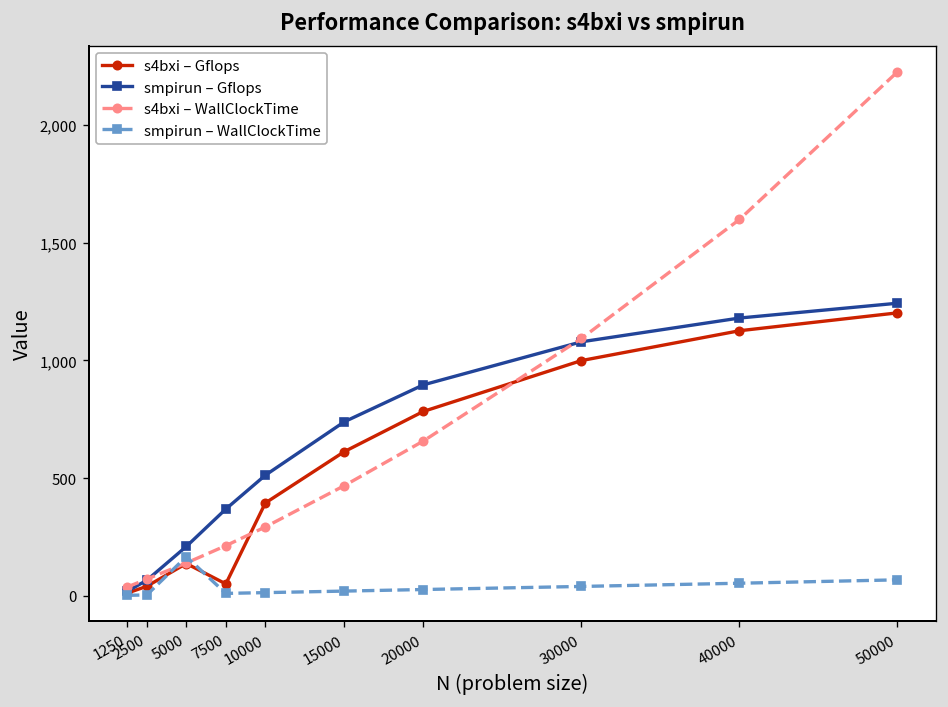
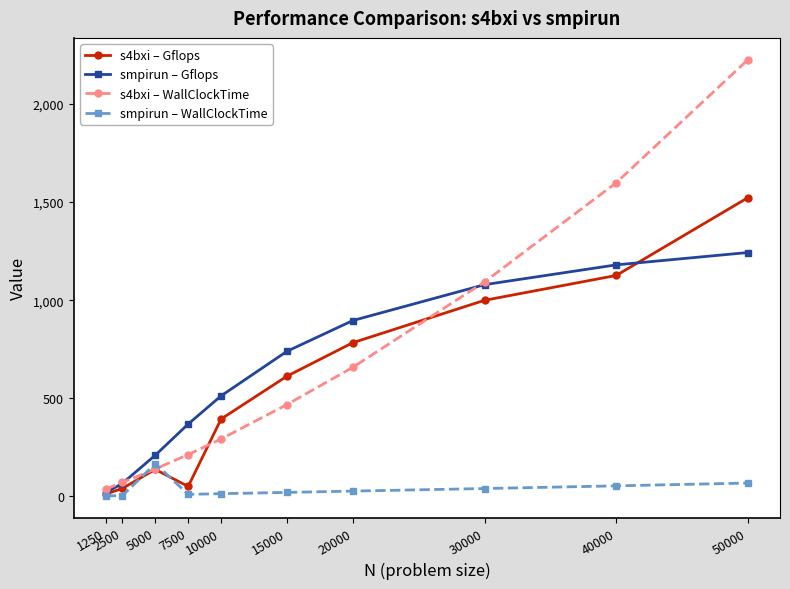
  {
    "s4bxi – Gflops": {
      "2500": "40",
      "7500": "50",
      "10000": "390",
      "15000": "610",
      "20000": "780",
      "30000": "1,000",
      "40000": "1,130",
-     "50000": "1,200"
+     "50000": "1,520"
    },
    "smpirun – Gflops": {
      "5000": "210",
      "7500": "370",
      "10000": "510",
      "15000": "740",
      "20000": "900",
      "30000": "1,080",
      "40000": "1,180",
      "50000": "1,240"
    },
    "s4bxi – WallClockTime": {
      "1250": "40",
      "7500": "210",
      "10000": "290",
      "15000": "470",
      "20000": "660",
      "30000": "1,090",
      "40000": "1,600",
      "50000": "2,230"
    },
    "smpirun – WallClockTime": {
      "2500": "0",
      "5000": "170",
      "7500": "10",
      "10000": "10",
      "15000": "20",
      "20000": "30",
      "30000": "40",
      "40000": "50",
      "50000": "70"
    }
  }
